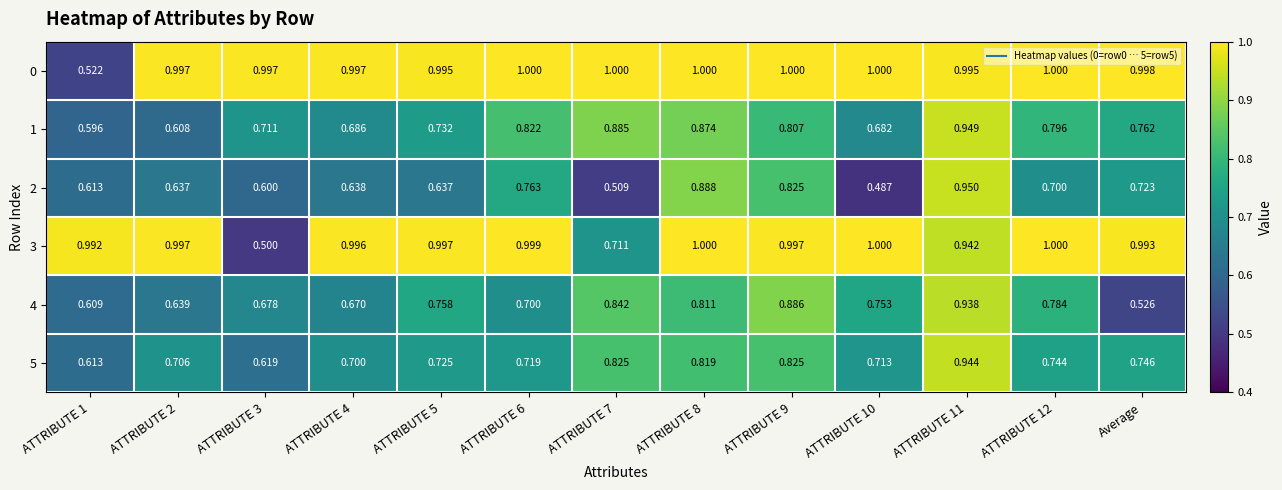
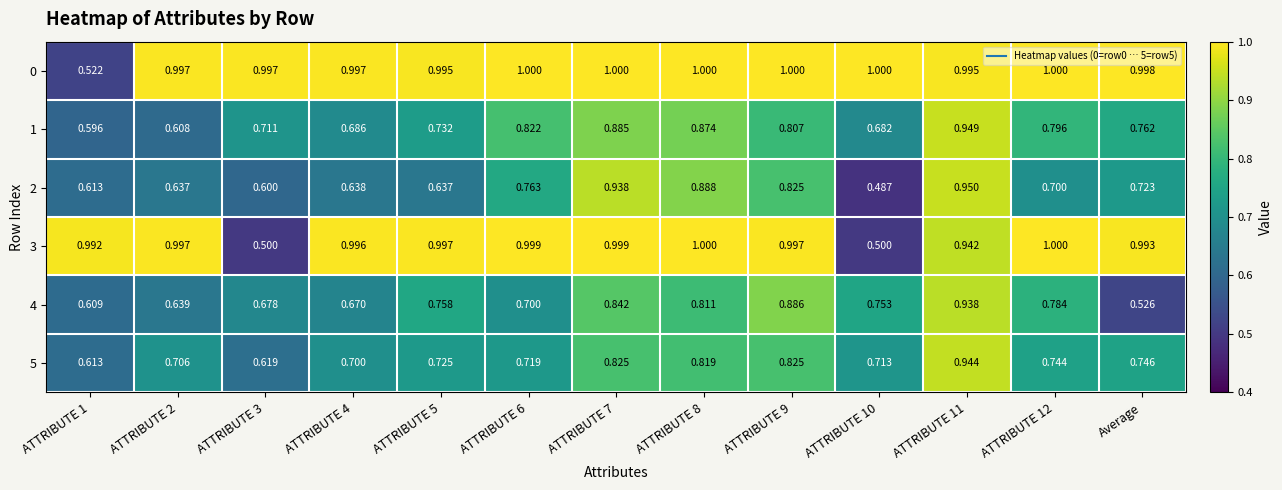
  {
    "0": {
      "ATTRIBUTE 1": 0.522,
      "ATTRIBUTE 2": 0.997,
      "ATTRIBUTE 3": 0.997,
      "ATTRIBUTE 4": 0.997,
      "ATTRIBUTE 5": 0.995,
      "ATTRIBUTE 6": 1.000,
      "ATTRIBUTE 7": 1.000,
      "ATTRIBUTE 8": 1.000,
      "ATTRIBUTE 9": 1.000,
      "ATTRIBUTE 10": 1.000,
      "ATTRIBUTE 11": 0.995,
      "ATTRIBUTE 12": 1.000,
      "Average": 0.998
    },
    "1": {
      "ATTRIBUTE 1": 0.596,
      "ATTRIBUTE 2": 0.608,
      "ATTRIBUTE 3": 0.711,
      "ATTRIBUTE 4": 0.686,
      "ATTRIBUTE 5": 0.732,
      "ATTRIBUTE 6": 0.822,
      "ATTRIBUTE 7": 0.885,
      "ATTRIBUTE 8": 0.874,
      "ATTRIBUTE 9": 0.807,
      "ATTRIBUTE 10": 0.682,
      "ATTRIBUTE 11": 0.949,
      "ATTRIBUTE 12": 0.796,
      "Average": 0.762
    },
    "2": {
      "ATTRIBUTE 1": 0.613,
      "ATTRIBUTE 2": 0.637,
      "ATTRIBUTE 3": 0.600,
      "ATTRIBUTE 4": 0.638,
      "ATTRIBUTE 5": 0.637,
      "ATTRIBUTE 6": 0.763,
-     "ATTRIBUTE 7": 0.509,
+     "ATTRIBUTE 7": 0.938,
      "ATTRIBUTE 8": 0.888,
      "ATTRIBUTE 9": 0.825,
      "ATTRIBUTE 10": 0.487,
      "ATTRIBUTE 11": 0.950,
      "ATTRIBUTE 12": 0.700,
      "Average": 0.723
    },
    "3": {
      "ATTRIBUTE 1": 0.992,
      "ATTRIBUTE 2": 0.997,
      "ATTRIBUTE 3": 0.500,
      "ATTRIBUTE 4": 0.996,
      "ATTRIBUTE 5": 0.997,
      "ATTRIBUTE 6": 0.999,
-     "ATTRIBUTE 7": 0.711,
+     "ATTRIBUTE 7": 0.999,
      "ATTRIBUTE 8": 1.000,
      "ATTRIBUTE 9": 0.997,
-     "ATTRIBUTE 10": 1.000,
+     "ATTRIBUTE 10": 0.500,
      "ATTRIBUTE 11": 0.942,
      "ATTRIBUTE 12": 1.000,
      "Average": 0.993
    },
    "4": {
      "ATTRIBUTE 1": 0.609,
      "ATTRIBUTE 2": 0.639,
      "ATTRIBUTE 3": 0.678,
      "ATTRIBUTE 4": 0.670,
      "ATTRIBUTE 5": 0.758,
      "ATTRIBUTE 6": 0.700,
      "ATTRIBUTE 7": 0.842,
      "ATTRIBUTE 8": 0.811,
      "ATTRIBUTE 9": 0.886,
      "ATTRIBUTE 10": 0.753,
      "ATTRIBUTE 11": 0.938,
      "ATTRIBUTE 12": 0.784,
      "Average": 0.526
    },
    "5": {
      "ATTRIBUTE 1": 0.613,
      "ATTRIBUTE 2": 0.706,
      "ATTRIBUTE 3": 0.619,
      "ATTRIBUTE 4": 0.700,
      "ATTRIBUTE 5": 0.725,
      "ATTRIBUTE 6": 0.719,
      "ATTRIBUTE 7": 0.825,
      "ATTRIBUTE 8": 0.819,
      "ATTRIBUTE 9": 0.825,
      "ATTRIBUTE 10": 0.713,
      "ATTRIBUTE 11": 0.944,
      "ATTRIBUTE 12": 0.744,
      "Average": 0.746
    }
  }
